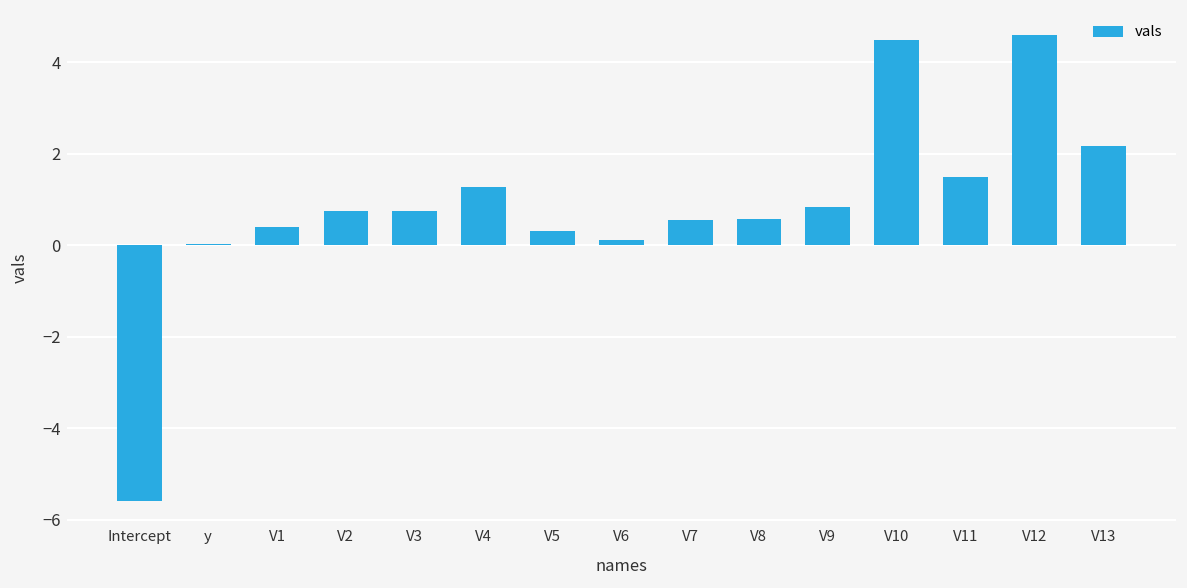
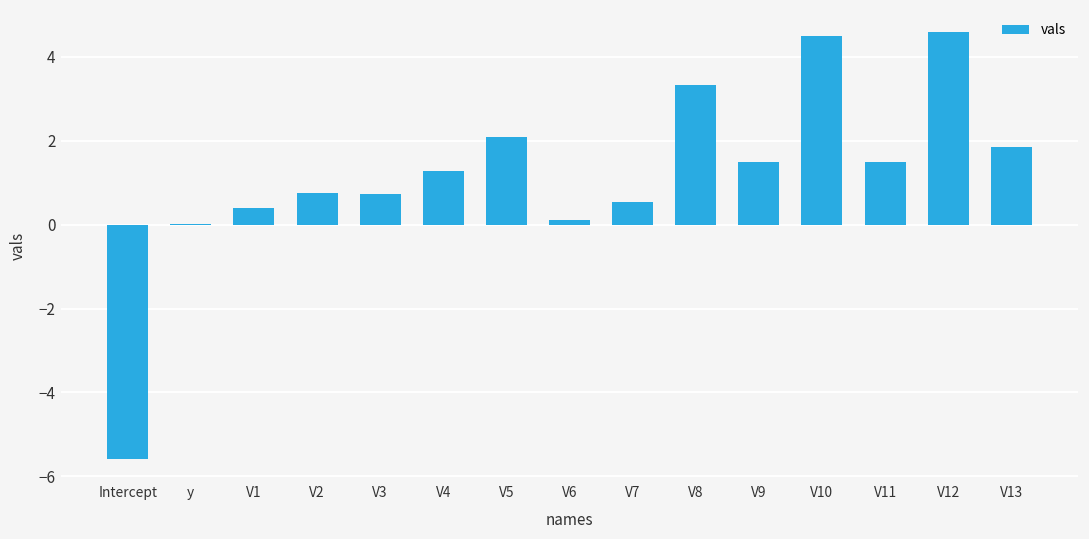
  {
    "Intercept": -5.6,
    "V1": 0.4,
    "V2": 0.8,
    "V3": 0.7,
    "V4": 1.3,
-   "V5": 0.3,
+   "V5": 2.1,
    "V6": 0.1,
    "V7": 0.5,
-   "V8": 0.6,
-   "V9": 0.8,
+   "V8": 3.3,
+   "V9": 1.5,
    "V10": 4.5,
    "V11": 1.5,
    "V12": 4.6,
-   "V13": 2.2
+   "V13": 1.8
  }
